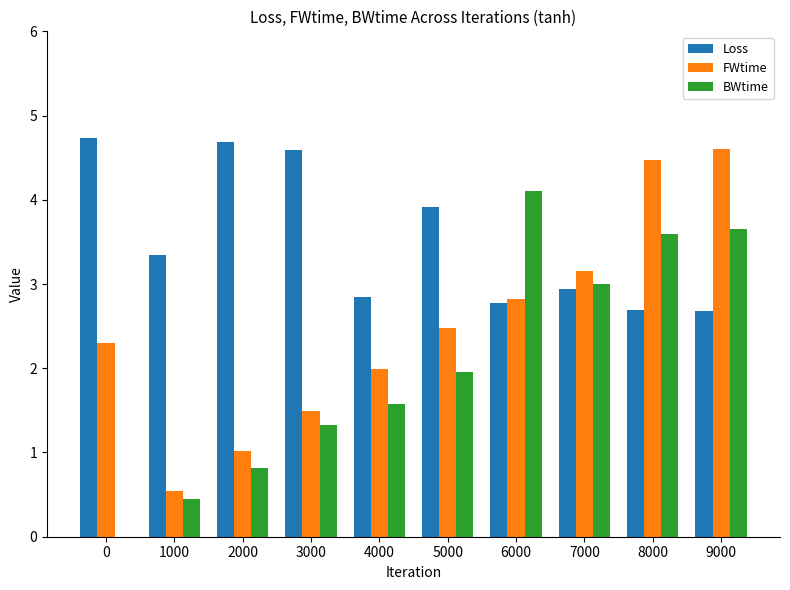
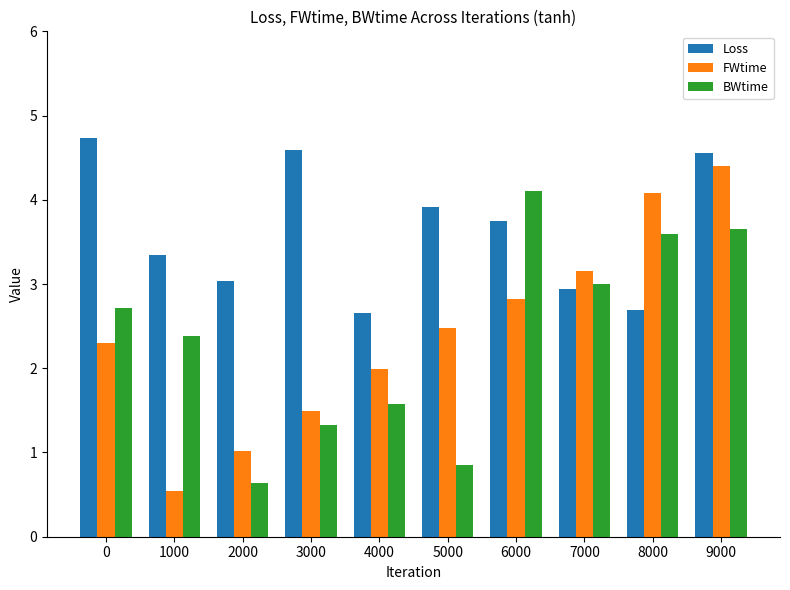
  {
    "Loss": {
      "0": 4.7,
      "1000": 3.4,
-     "2000": 4.7,
+     "2000": 3.0,
      "3000": 4.6,
-     "4000": 2.8,
+     "4000": 2.7,
      "5000": 3.9,
-     "6000": 2.8,
+     "6000": 3.8,
      "7000": 2.9,
      "8000": 2.7,
-     "9000": 2.7
+     "9000": 4.6
    },
    "FWtime": {
      "0": 2.3,
      "1000": 0.5,
      "2000": 1.0,
      "3000": 1.5,
      "4000": 2.0,
      "5000": 2.5,
      "6000": 2.8,
      "7000": 3.2,
-     "8000": 4.5,
-     "9000": 4.6
+     "8000": 4.1,
+     "9000": 4.4
    },
    "BWtime": {
-     "0": 0.0,
-     "1000": 0.5,
-     "2000": 0.8,
+     "0": 2.7,
+     "1000": 2.4,
+     "2000": 0.6,
      "3000": 1.3,
      "4000": 1.6,
-     "5000": 2.0,
+     "5000": 0.9,
      "6000": 4.1,
      "7000": 3.0,
      "8000": 3.6,
      "9000": 3.7
    }
  }
